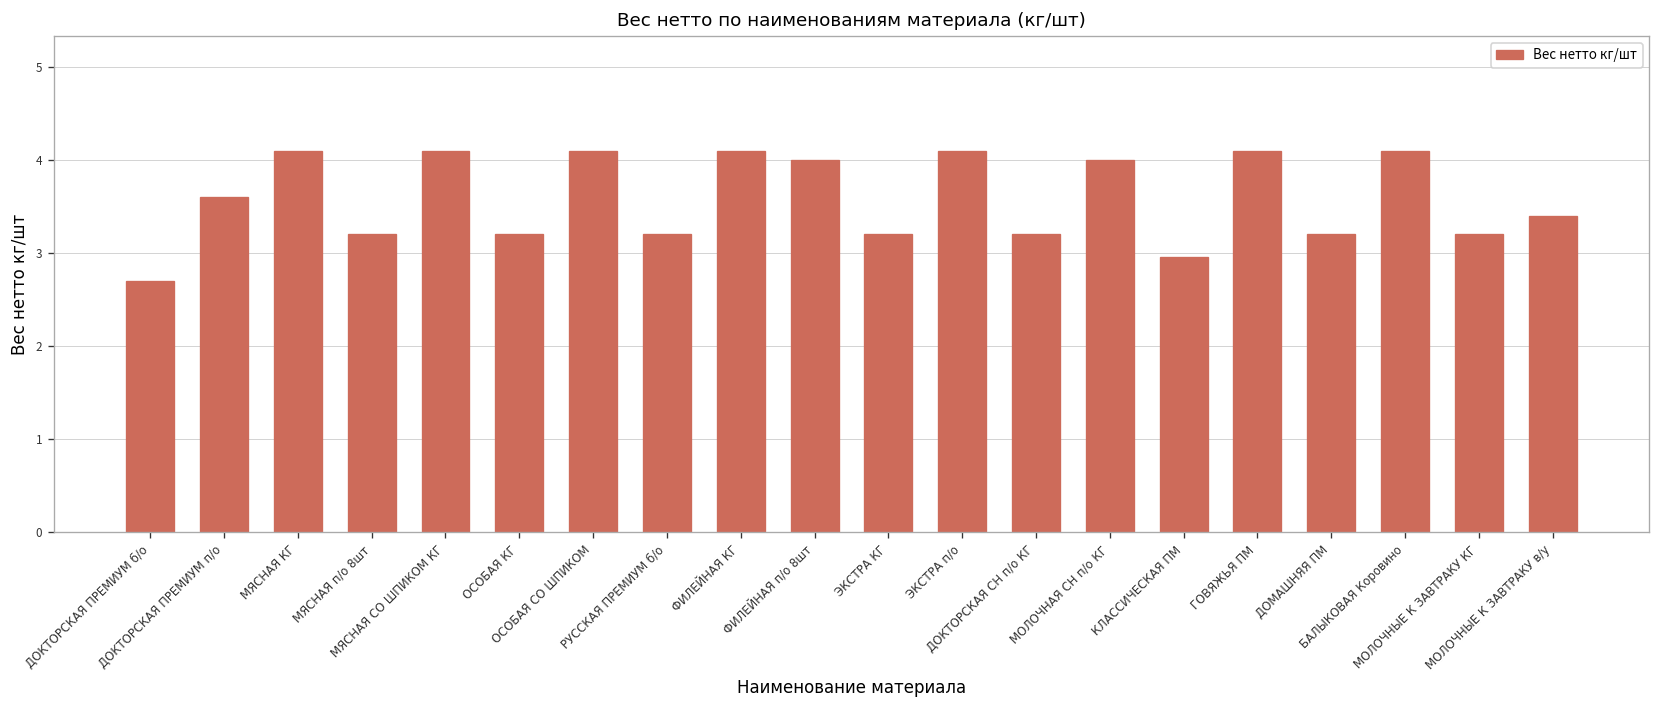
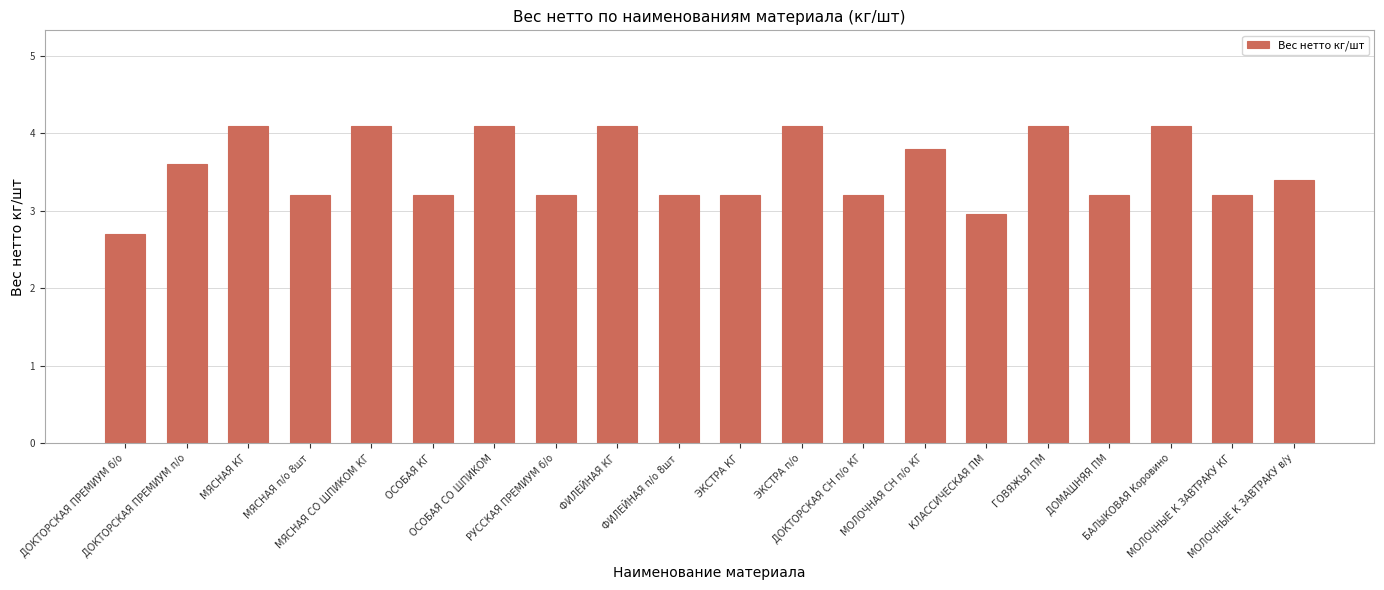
  {
    "ДОКТОРСКАЯ ПРЕМИУМ б/о": 2.7,
    "ДОКТОРСКАЯ ПРЕМИУМ п/о": 3.6,
    "МЯСНАЯ КГ": 4.1,
    "МЯСНАЯ п/о 8шт": 3.2,
    "МЯСНАЯ СО ШПИКОМ КГ": 4.1,
    "ОСОБАЯ КГ": 3.2,
    "ОСОБАЯ СО ШПИКОМ": 4.1,
    "РУССКАЯ ПРЕМИУМ б/о": 3.2,
    "ФИЛЕЙНАЯ КГ": 4.1,
-   "ФИЛЕЙНАЯ п/о 8шт": 4.0,
+   "ФИЛЕЙНАЯ п/о 8шт": 3.2,
    "ЭКСТРА КГ": 3.2,
    "ЭКСТРА п/о": 4.1,
    "ДОКТОРСКАЯ СН п/о КГ": 3.2,
-   "МОЛОЧНАЯ СН п/о КГ": 4.0,
+   "МОЛОЧНАЯ СН п/о КГ": 3.8,
    "КЛАССИЧЕСКАЯ ПМ": 3.0,
    "ГОВЯЖЬЯ ПМ": 4.1,
    "ДОМАШНЯЯ ПМ": 3.2,
    "БАЛЫКОВАЯ Коровино": 4.1,
    "МОЛОЧНЫЕ К ЗАВТРАКУ КГ": 3.2,
    "МОЛОЧНЫЕ К ЗАВТРАКУ в/у": 3.4
  }
